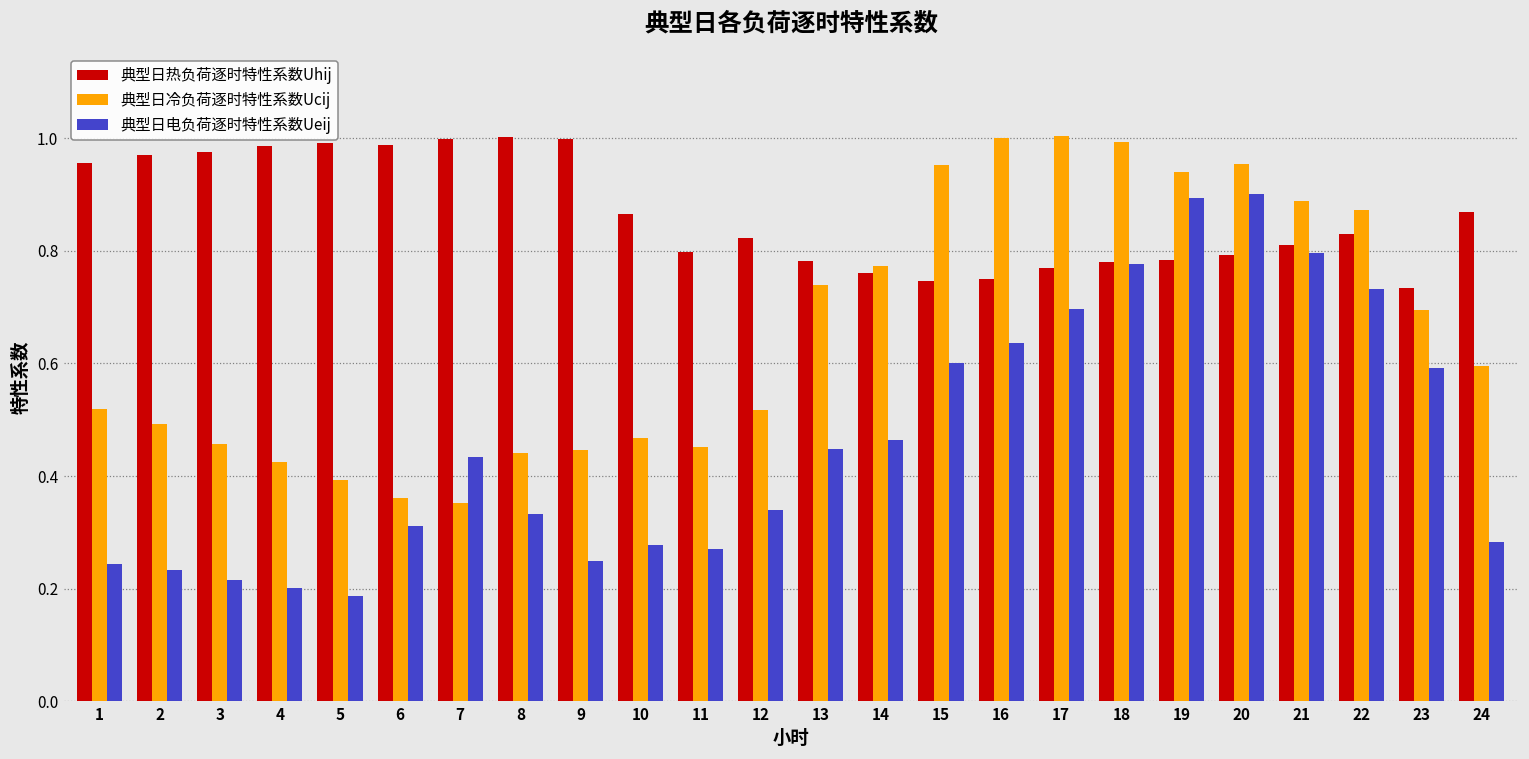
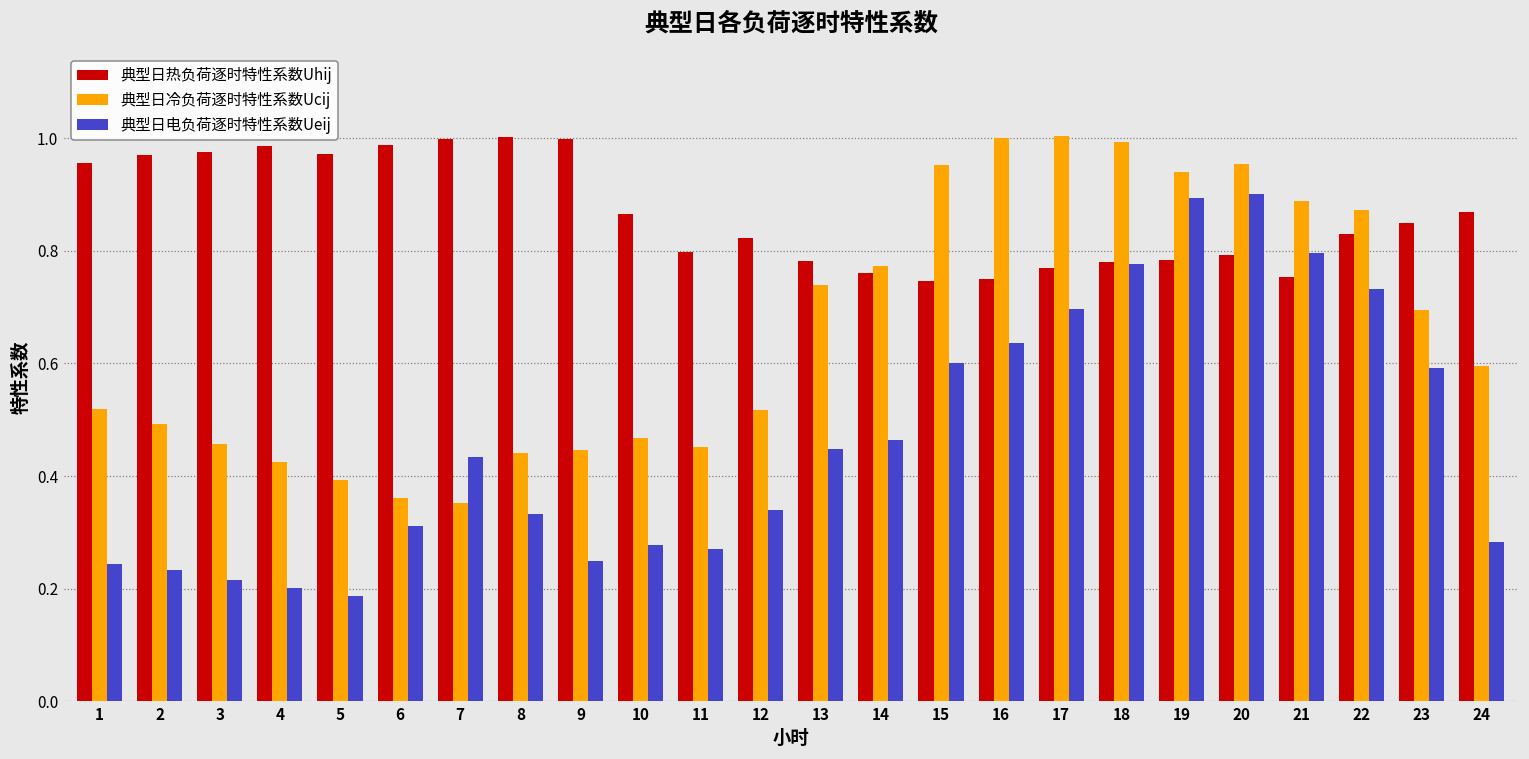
  {
    "典型日热负荷逐时特性系数Uhij": {
      "1": 0.96,
      "2": 0.97,
      "3": 0.97,
      "4": 0.99,
-     "5": 0.99,
+     "5": 0.97,
      "6": 0.99,
      "7": 1.00,
      "8": 1.00,
      "9": 1.00,
      "10": 0.87,
      "11": 0.80,
      "12": 0.82,
      "13": 0.78,
      "14": 0.76,
      "15": 0.75,
      "16": 0.75,
      "17": 0.77,
      "18": 0.78,
      "19": 0.78,
      "20": 0.79,
-     "21": 0.81,
+     "21": 0.75,
      "22": 0.83,
-     "23": 0.73,
+     "23": 0.85,
      "24": 0.87
    },
    "典型日冷负荷逐时特性系数Ucij": {
      "1": 0.52,
      "2": 0.49,
      "3": 0.46,
      "4": 0.43,
      "5": 0.39,
      "6": 0.36,
      "7": 0.35,
      "8": 0.44,
      "9": 0.45,
      "10": 0.47,
      "11": 0.45,
      "12": 0.52,
      "13": 0.74,
      "14": 0.77,
      "15": 0.95,
      "16": 1.00,
      "17": 1.00,
      "18": 0.99,
      "19": 0.94,
      "20": 0.95,
      "21": 0.89,
      "22": 0.87,
      "23": 0.69,
      "24": 0.60
    },
    "典型日电负荷逐时特性系数Ueij": {
      "1": 0.24,
      "2": 0.23,
      "3": 0.22,
      "4": 0.20,
      "5": 0.19,
      "6": 0.31,
      "7": 0.43,
      "8": 0.33,
      "9": 0.25,
      "10": 0.28,
      "11": 0.27,
      "12": 0.34,
      "13": 0.45,
      "14": 0.46,
      "15": 0.60,
      "16": 0.64,
      "17": 0.70,
      "18": 0.78,
      "19": 0.89,
      "20": 0.90,
      "21": 0.80,
      "22": 0.73,
      "23": 0.59,
      "24": 0.28
    }
  }
